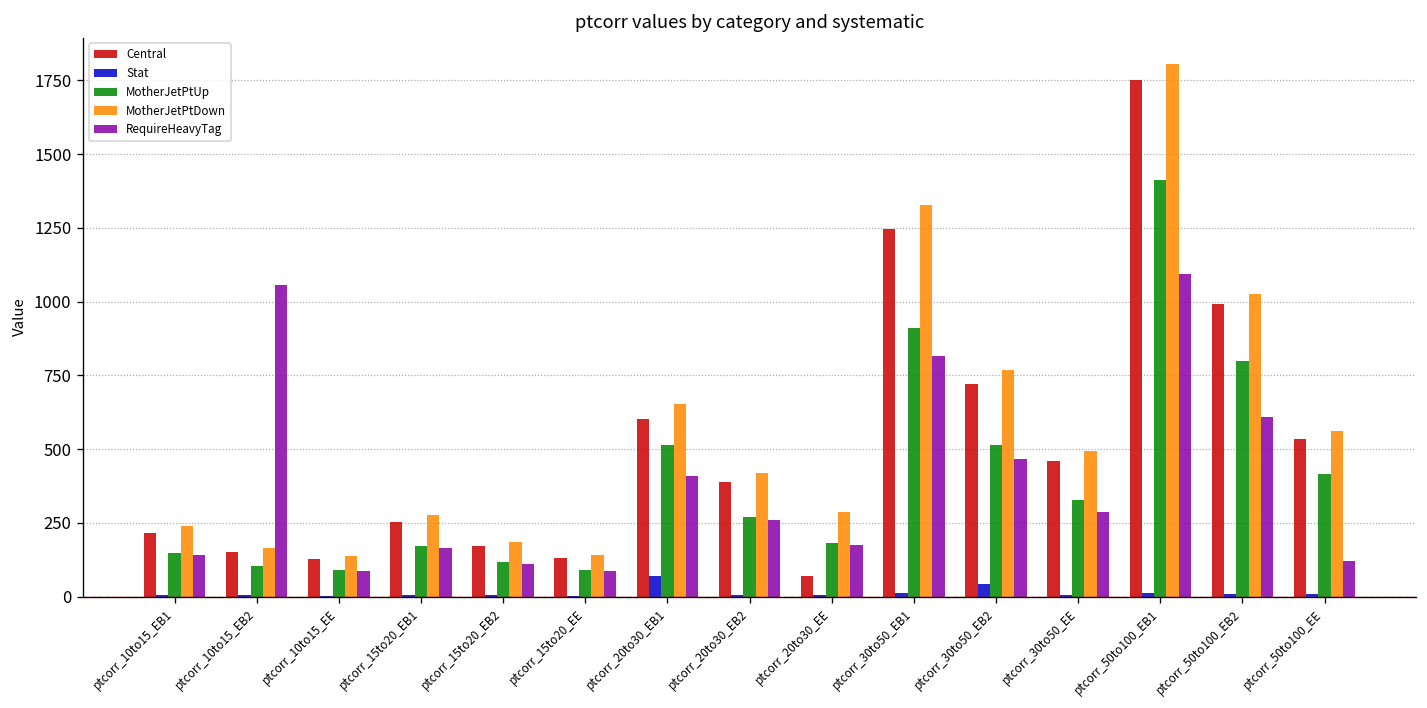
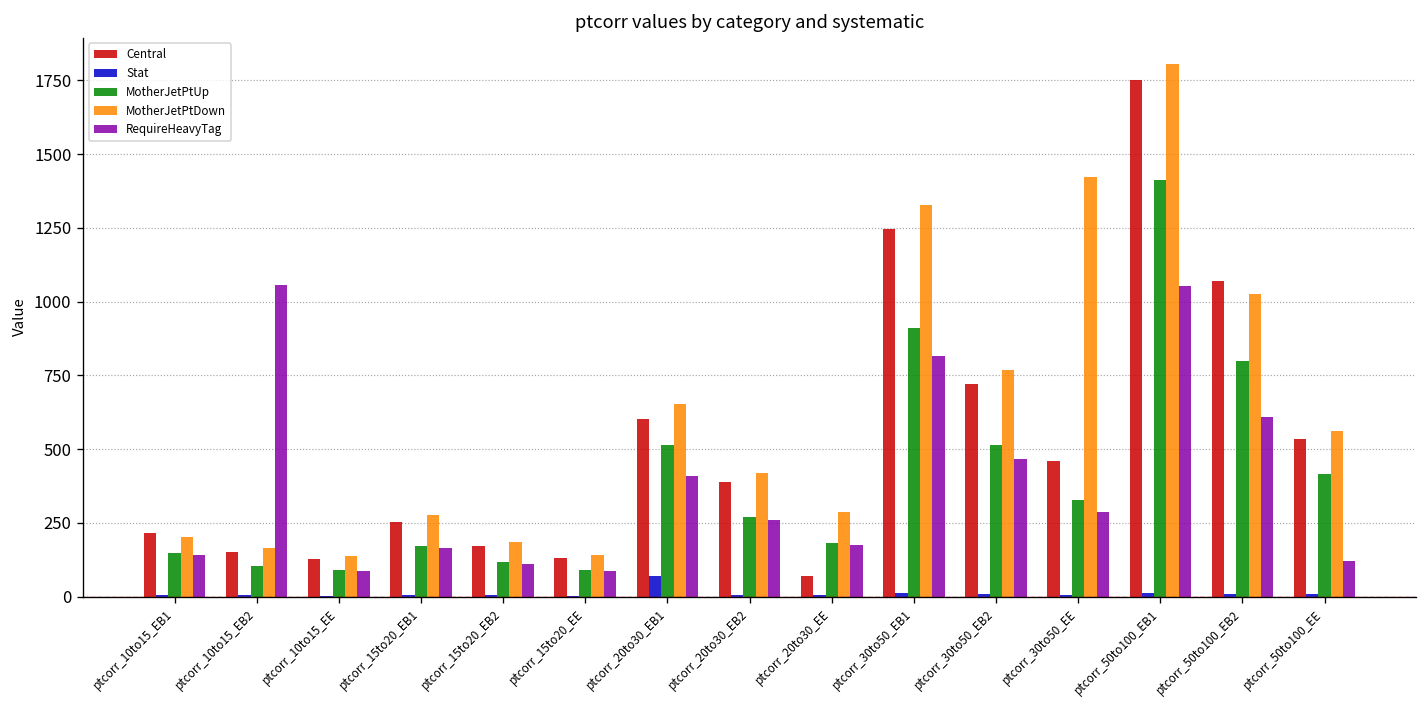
  {
    "Central": {
      "ptcorr_10to15_EB1": 220,
      "ptcorr_10to15_EB2": 150,
      "ptcorr_10to15_EE": 130,
      "ptcorr_15to20_EB1": 250,
      "ptcorr_15to20_EB2": 170,
      "ptcorr_15to20_EE": 130,
      "ptcorr_20to30_EB1": 600,
      "ptcorr_20to30_EB2": 390,
      "ptcorr_20to30_EE": 70,
      "ptcorr_30to50_EB1": 1250,
      "ptcorr_30to50_EB2": 720,
      "ptcorr_30to50_EE": 460,
      "ptcorr_50to100_EB1": 1750,
-     "ptcorr_50to100_EB2": 990,
+     "ptcorr_50to100_EB2": 1070,
      "ptcorr_50to100_EE": 530
    },
    "Stat": {
      "ptcorr_20to30_EB1": 70,
      "ptcorr_30to50_EB1": 10,
-     "ptcorr_30to50_EB2": 40,
+     "ptcorr_30to50_EB2": 10,
      "ptcorr_50to100_EB1": 10
    },
    "MotherJetPtUp": {
      "ptcorr_10to15_EB1": 150,
      "ptcorr_10to15_EB2": 100,
      "ptcorr_10to15_EE": 90,
      "ptcorr_15to20_EB1": 170,
      "ptcorr_15to20_EB2": 120,
      "ptcorr_15to20_EE": 90,
      "ptcorr_20to30_EB1": 520,
      "ptcorr_20to30_EB2": 270,
      "ptcorr_20to30_EE": 180,
      "ptcorr_30to50_EB1": 910,
      "ptcorr_30to50_EB2": 510,
      "ptcorr_30to50_EE": 330,
      "ptcorr_50to100_EB1": 1410,
      "ptcorr_50to100_EB2": 800,
      "ptcorr_50to100_EE": 420
    },
    "MotherJetPtDown": {
-     "ptcorr_10to15_EB1": 240,
+     "ptcorr_10to15_EB1": 200,
      "ptcorr_10to15_EB2": 160,
      "ptcorr_10to15_EE": 140,
      "ptcorr_15to20_EB1": 280,
      "ptcorr_15to20_EB2": 190,
      "ptcorr_15to20_EE": 140,
      "ptcorr_20to30_EB1": 650,
      "ptcorr_20to30_EB2": 420,
      "ptcorr_20to30_EE": 290,
      "ptcorr_30to50_EB1": 1330,
      "ptcorr_30to50_EB2": 770,
-     "ptcorr_30to50_EE": 490,
+     "ptcorr_30to50_EE": 1420,
      "ptcorr_50to100_EB1": 1810,
      "ptcorr_50to100_EB2": 1030,
      "ptcorr_50to100_EE": 560
    },
    "RequireHeavyTag": {
      "ptcorr_10to15_EB1": 140,
      "ptcorr_10to15_EB2": 1060,
      "ptcorr_10to15_EE": 90,
      "ptcorr_15to20_EB1": 170,
      "ptcorr_15to20_EB2": 110,
      "ptcorr_15to20_EE": 90,
      "ptcorr_20to30_EB1": 410,
      "ptcorr_20to30_EB2": 260,
      "ptcorr_20to30_EE": 180,
      "ptcorr_30to50_EB1": 820,
      "ptcorr_30to50_EB2": 470,
      "ptcorr_30to50_EE": 290,
-     "ptcorr_50to100_EB1": 1090,
+     "ptcorr_50to100_EB1": 1050,
      "ptcorr_50to100_EB2": 610,
      "ptcorr_50to100_EE": 120
    }
  }
